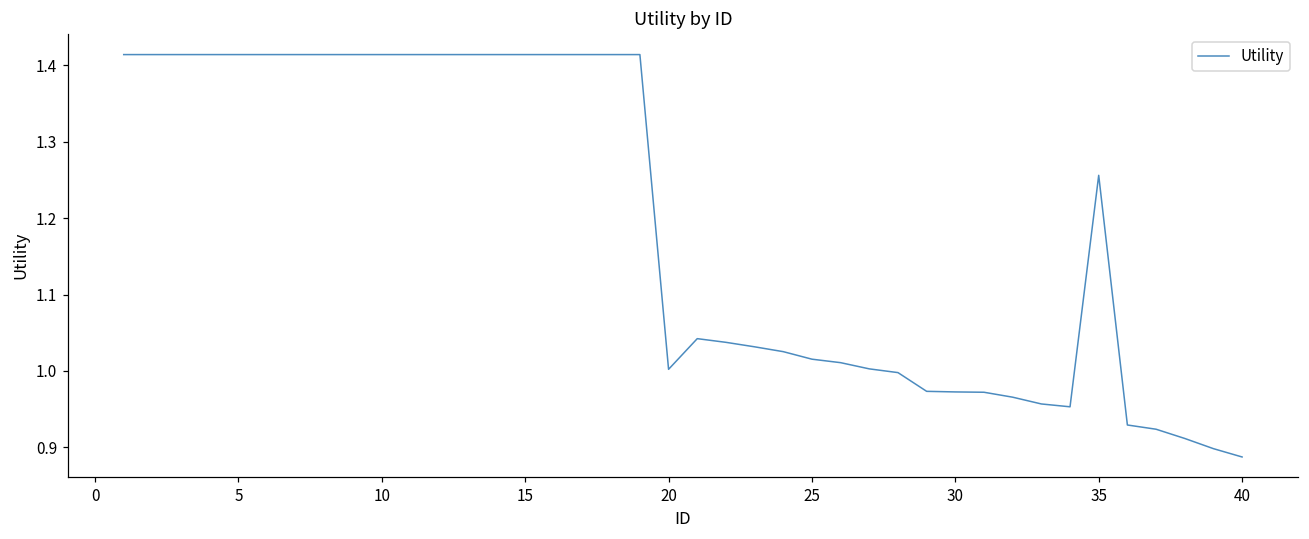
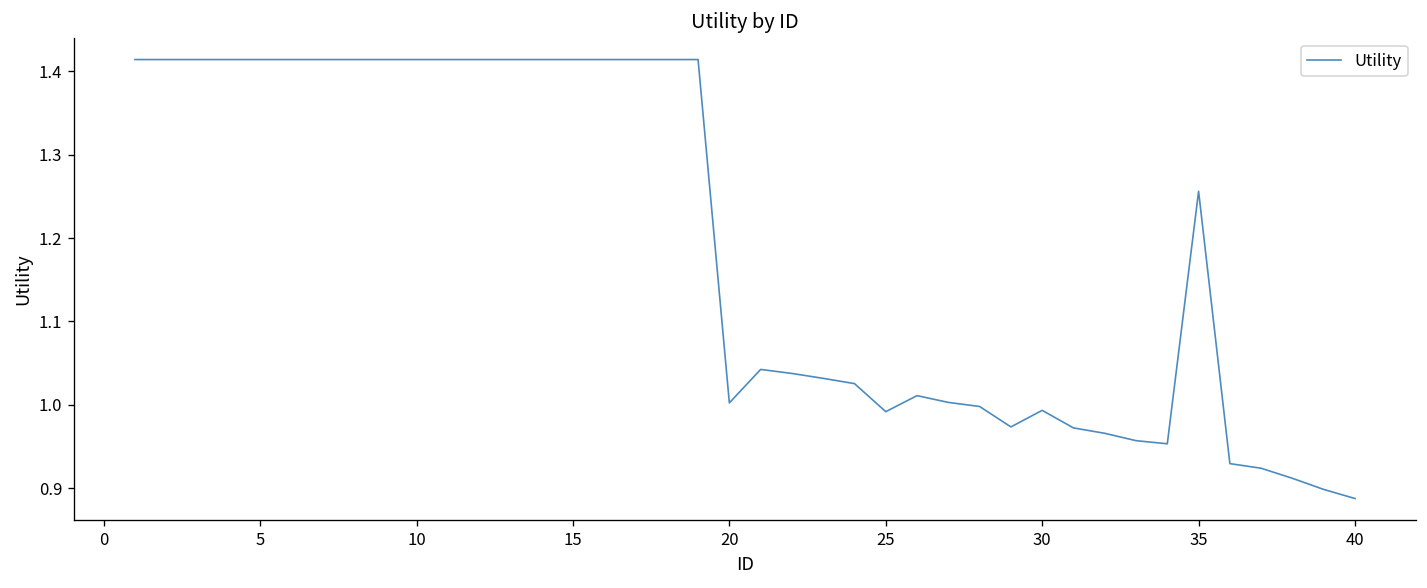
  {
    "5": 1.41,
    "10": 1.41,
    "15": 1.41,
    "20": 1.00,
-   "25": 1.02,
-   "30": 0.97,
+   "25": 0.99,
+   "30": 0.99,
    "35": 1.26,
    "40": 0.89
  }
